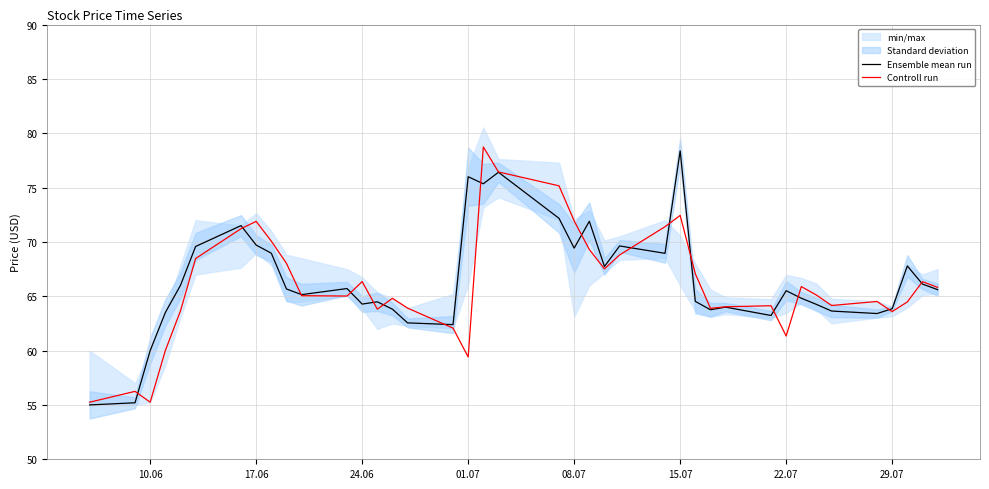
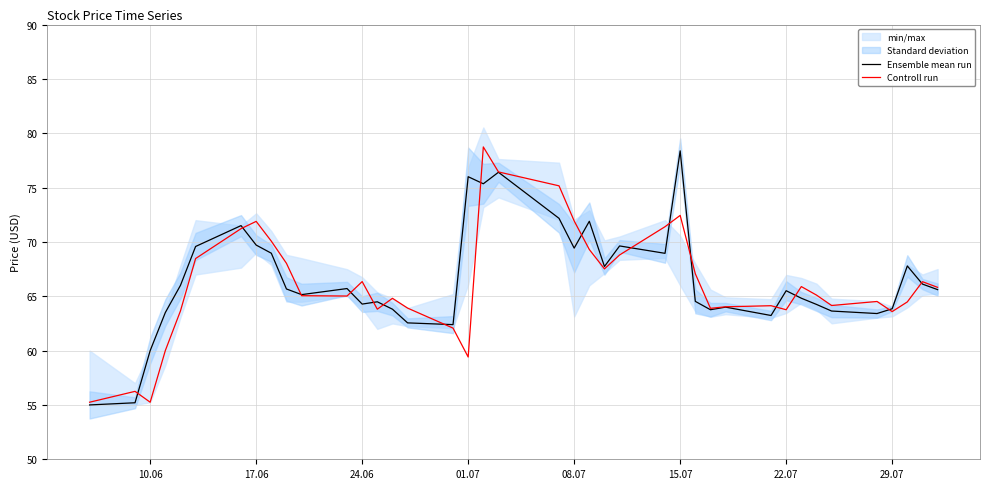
  {
    "Ensemble mean run": {
      "17.06": 69.7,
      "24.06": 64.3,
      "01.07": 76.0,
      "08.07": 69.4,
      "15.07": 78.4,
      "22.07": 65.5
    },
    "Controll run": {
      "10.06": 55.3,
      "17.06": 71.9,
      "24.06": 66.4,
      "01.07": 59.4,
      "15.07": 72.4,
-     "22.07": 61.3,
+     "22.07": 63.8,
      "29.07": 63.6
    }
  }
